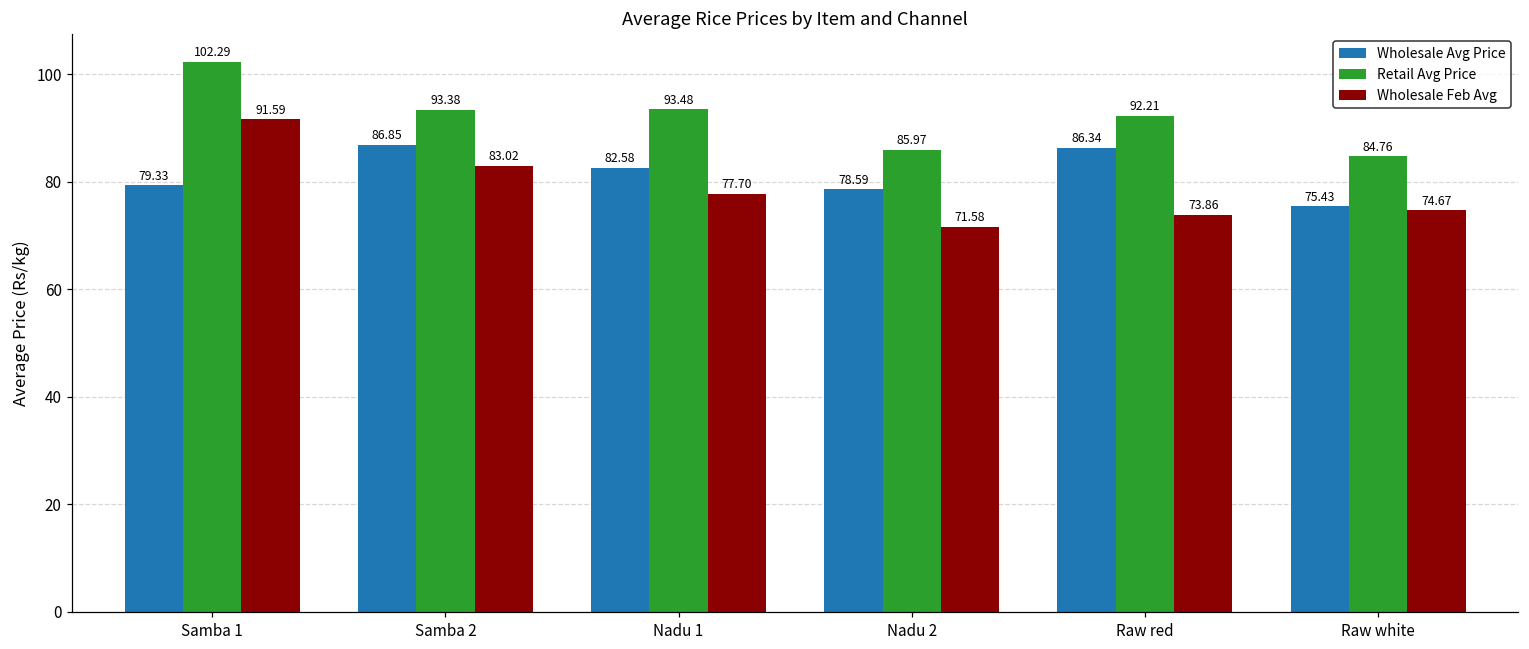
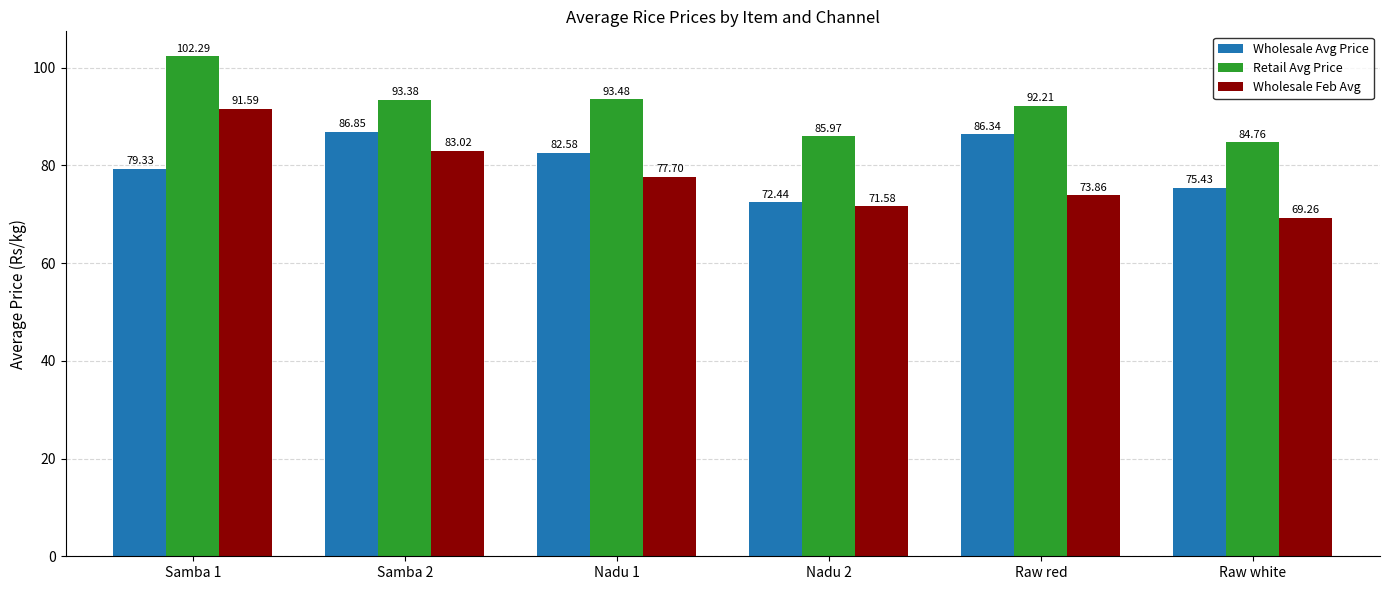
  {
    "Wholesale Avg Price": {
      "Samba 1": 79.33,
      "Samba 2": 86.85,
      "Nadu 1": 82.58,
-     "Nadu 2": 78.59,
+     "Nadu 2": 72.44,
      "Raw red": 86.34,
      "Raw white": 75.43
    },
    "Retail Avg Price": {
      "Samba 1": 102.29,
      "Samba 2": 93.38,
      "Nadu 1": 93.48,
      "Nadu 2": 85.97,
      "Raw red": 92.21,
      "Raw white": 84.76
    },
    "Wholesale Feb Avg": {
      "Samba 1": 91.59,
      "Samba 2": 83.02,
      "Nadu 1": 77.70,
      "Nadu 2": 71.58,
      "Raw red": 73.86,
-     "Raw white": 74.67
+     "Raw white": 69.26
    }
  }
